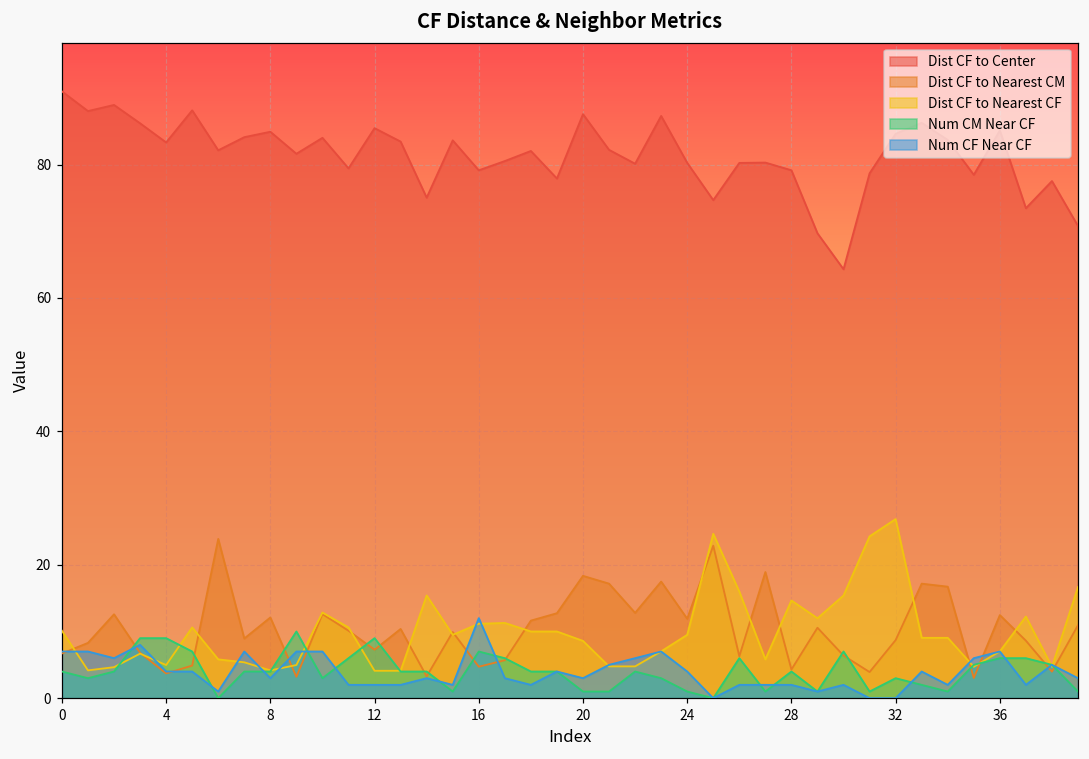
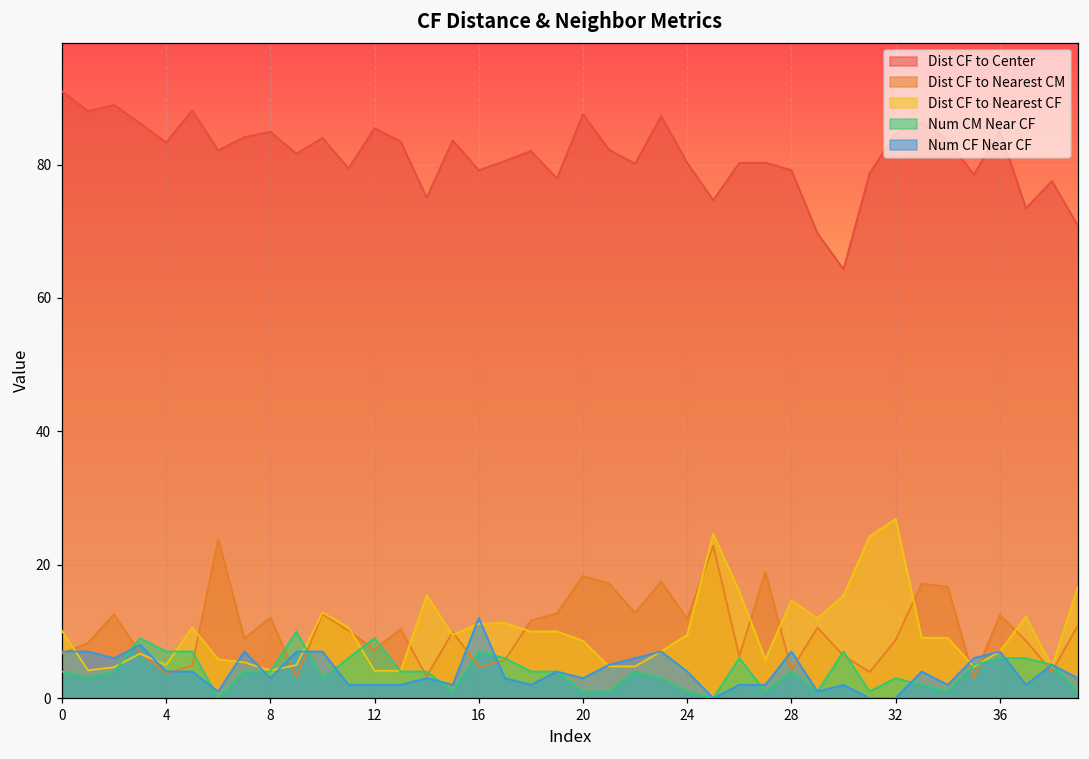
  {
    "Num CM Near CF": {
      "0": 4,
-     "4": 9,
+     "4": 7,
      "12": 9,
      "16": 7,
      "20": 1,
      "24": 1,
      "32": 3,
      "36": 6
    },
    "Num CF Near CF": {
      "8": 3,
      "12": 2,
      "16": 12,
      "20": 3,
      "24": 4,
-     "28": 2,
+     "28": 7,
      "32": 0
    }
  }
